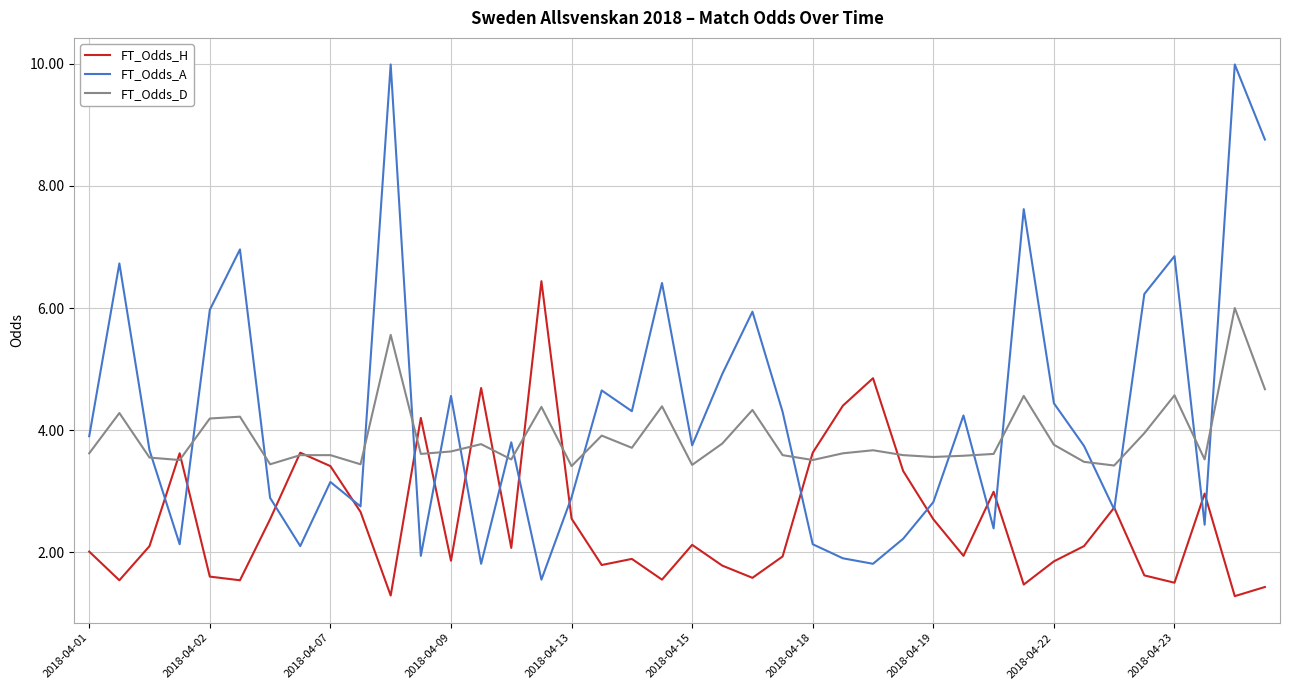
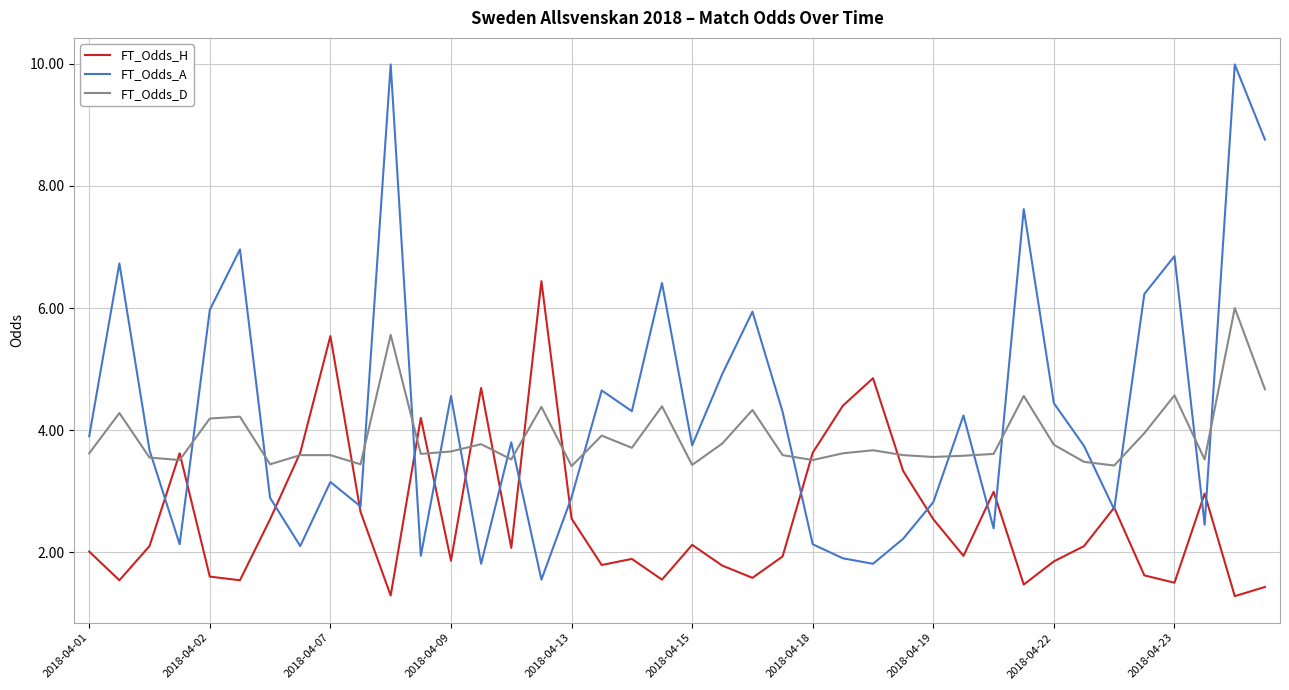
  {
    "FT_Odds_H": {
-     "2018-04-07": 3.4
+     "2018-04-07": 5.5
    },
    "FT_Odds_A": {
      "2018-04-07": 3.2
    },
    "FT_Odds_D": {
      "2018-04-07": 3.6
    }
  }
